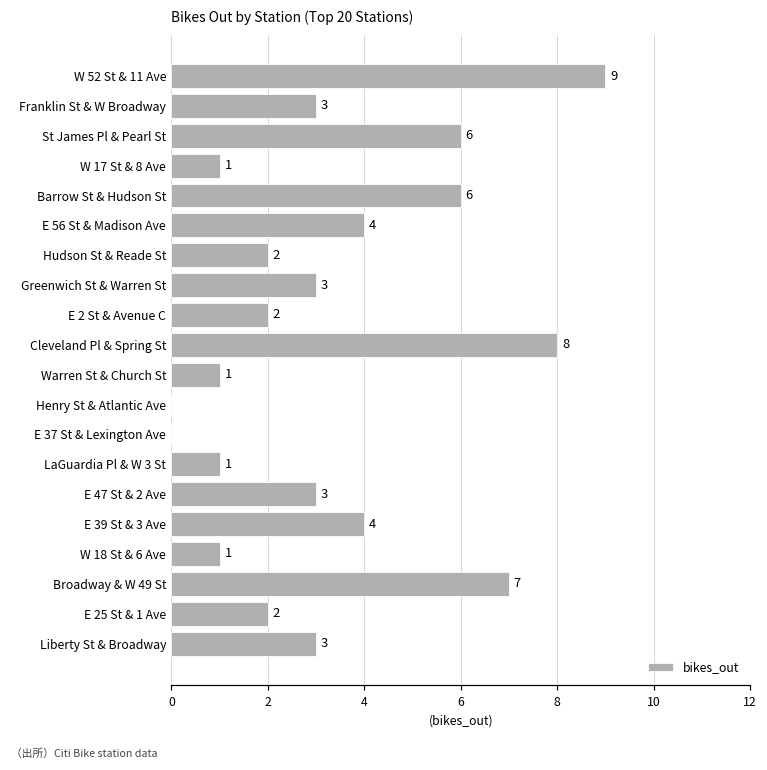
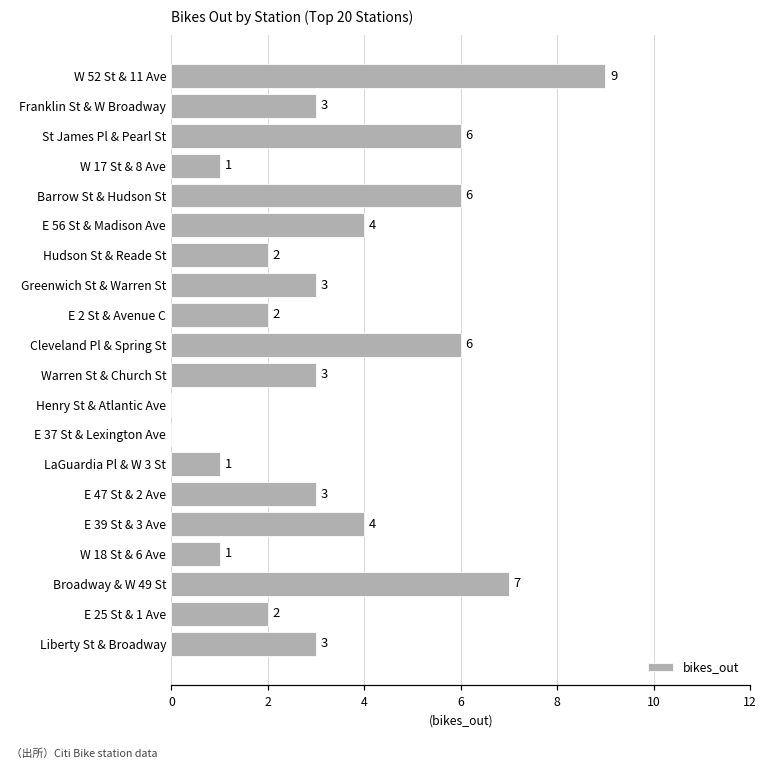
  {
    "W 52 St & 11 Ave": 9,
    "Franklin St & W Broadway": 3,
    "St James Pl & Pearl St": 6,
    "W 17 St & 8 Ave": 1,
    "Barrow St & Hudson St": 6,
    "E 56 St & Madison Ave": 4,
    "Hudson St & Reade St": 2,
    "Greenwich St & Warren St": 3,
    "E 2 St & Avenue C": 2,
-   "Cleveland Pl & Spring St": 8,
-   "Warren St & Church St": 1,
+   "Cleveland Pl & Spring St": 6,
+   "Warren St & Church St": 3,
    "LaGuardia Pl & W 3 St": 1,
    "E 47 St & 2 Ave": 3,
    "E 39 St & 3 Ave": 4,
    "W 18 St & 6 Ave": 1,
    "Broadway & W 49 St": 7,
    "E 25 St & 1 Ave": 2,
    "Liberty St & Broadway": 3
  }
